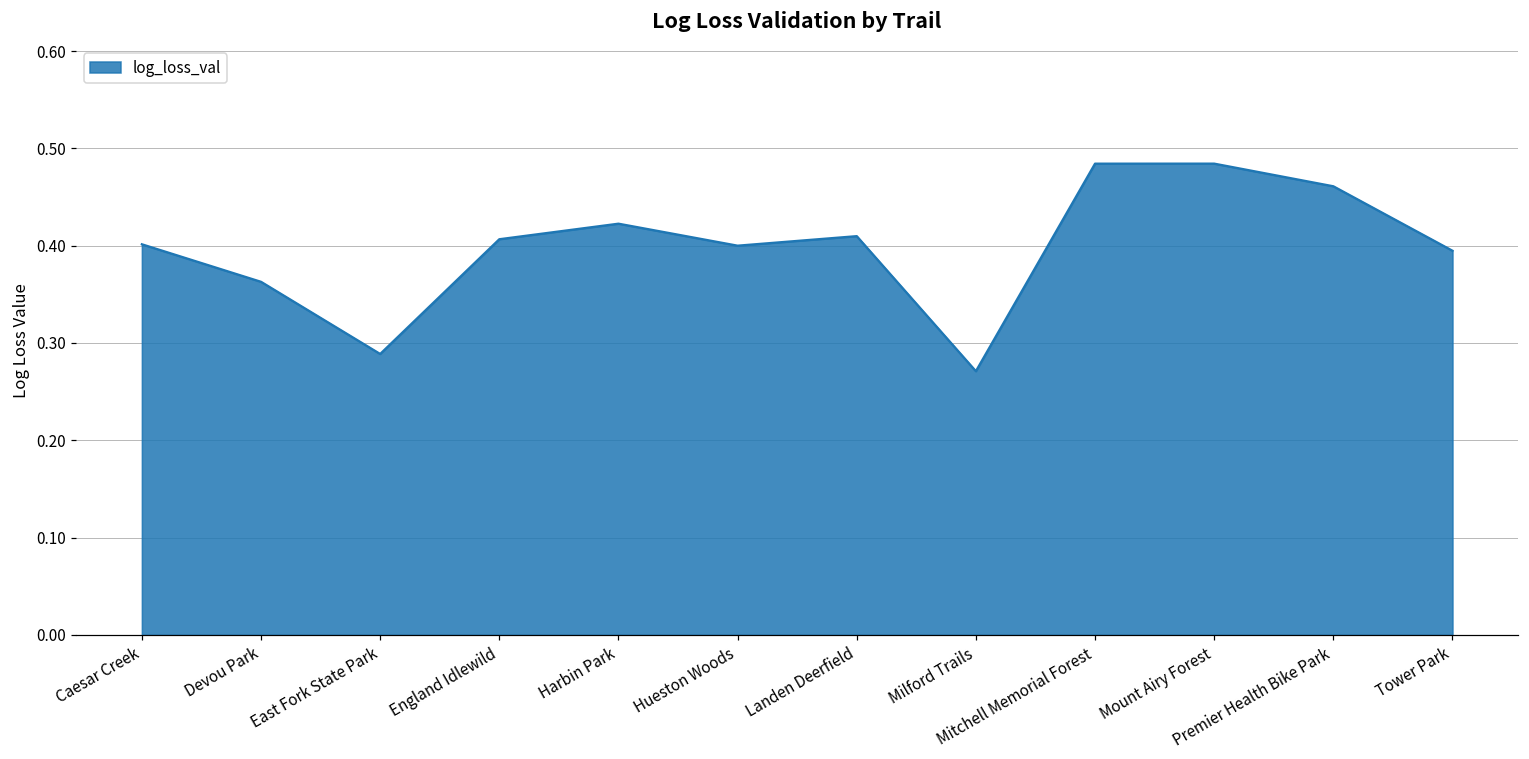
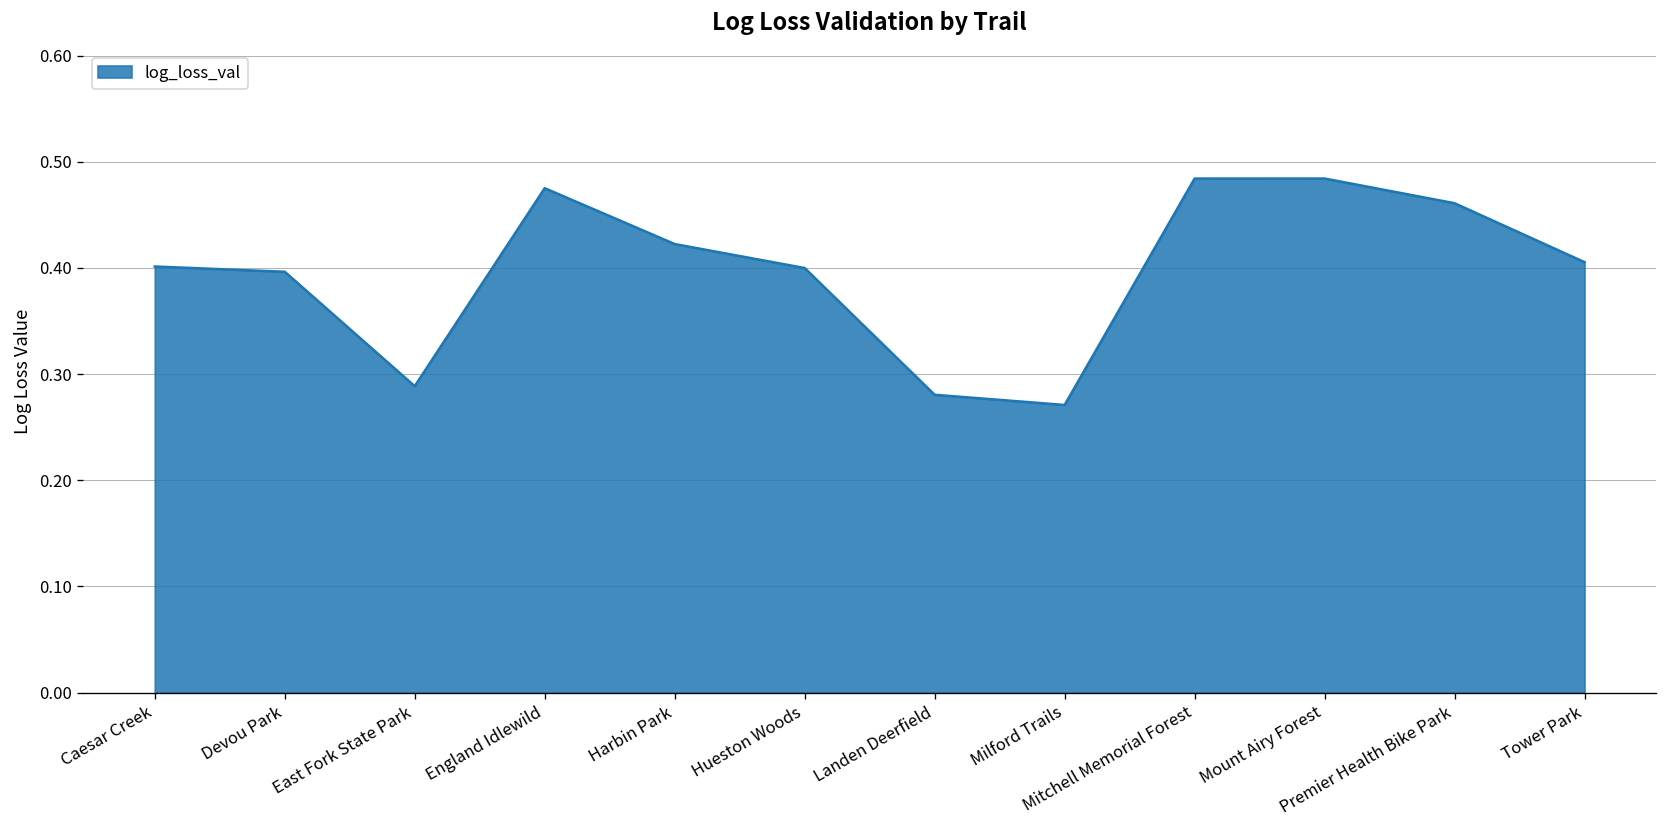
  {
    "Caesar Creek": 0.40,
-   "Devou Park": 0.36,
+   "Devou Park": 0.40,
    "East Fork State Park": 0.29,
-   "England Idlewild": 0.41,
+   "England Idlewild": 0.48,
    "Harbin Park": 0.42,
    "Hueston Woods": 0.40,
-   "Landen Deerfield": 0.41,
+   "Landen Deerfield": 0.28,
    "Milford Trails": 0.27,
    "Mitchell Memorial Forest": 0.48,
    "Mount Airy Forest": 0.48,
    "Premier Health Bike Park": 0.46,
-   "Tower Park": 0.39
+   "Tower Park": 0.41
  }
